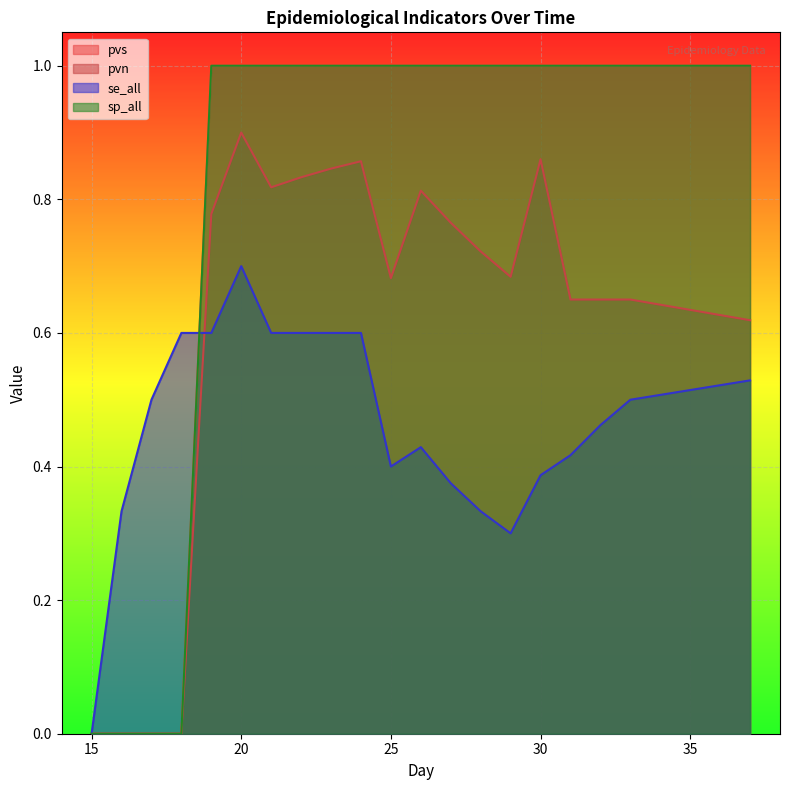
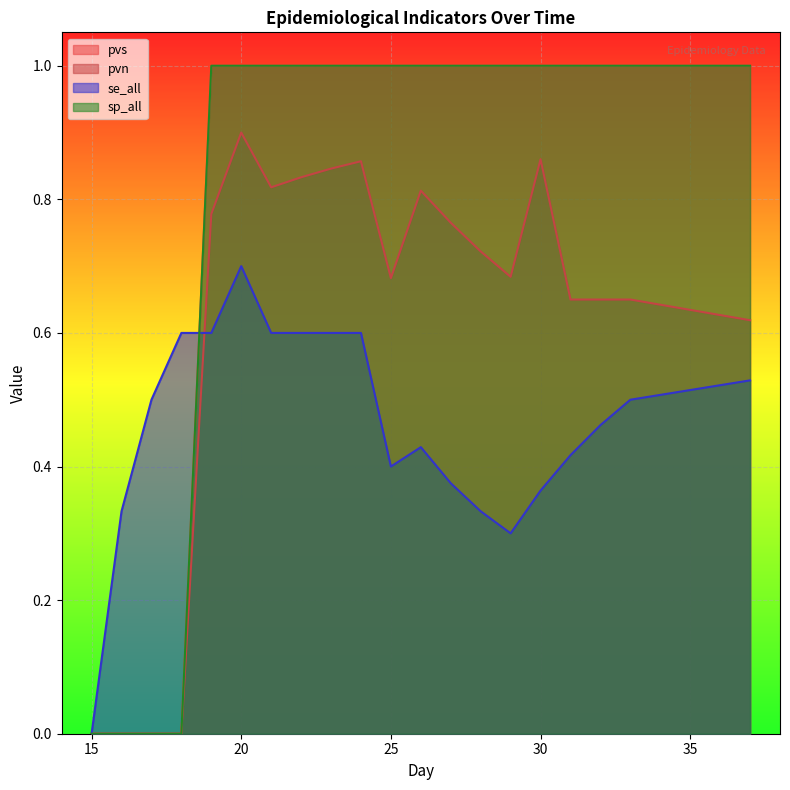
  {
    "sp_all": {
      "20": 1.00,
      "25": 1.00,
      "30": 1.00
    },
    "pvn": {
      "20": 0.90,
      "25": 0.68,
      "30": 0.86
    },
    "se_all": {
      "20": 0.70,
      "25": 0.40,
-     "30": 0.39
+     "30": 0.36
    }
  }
